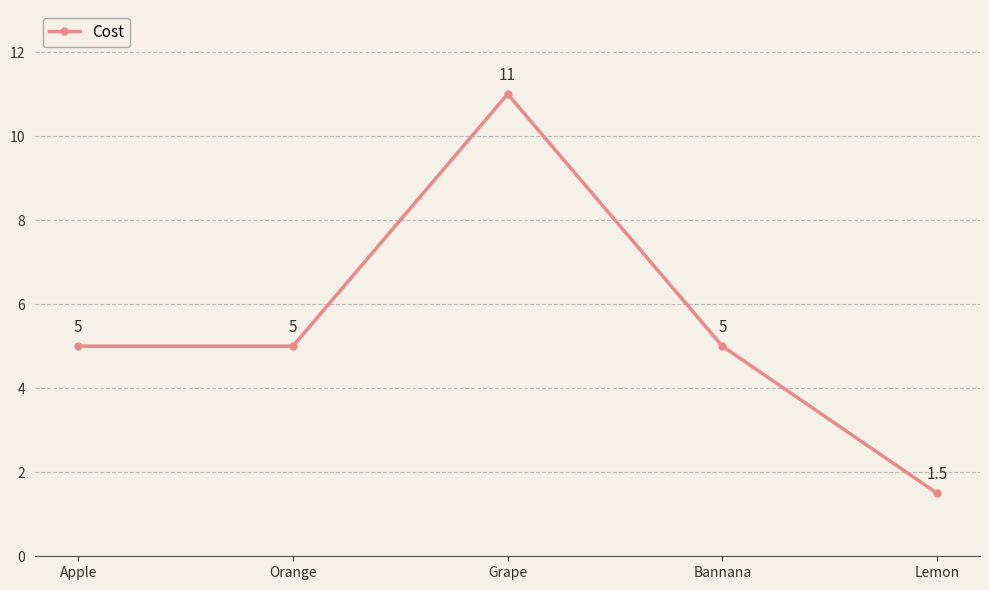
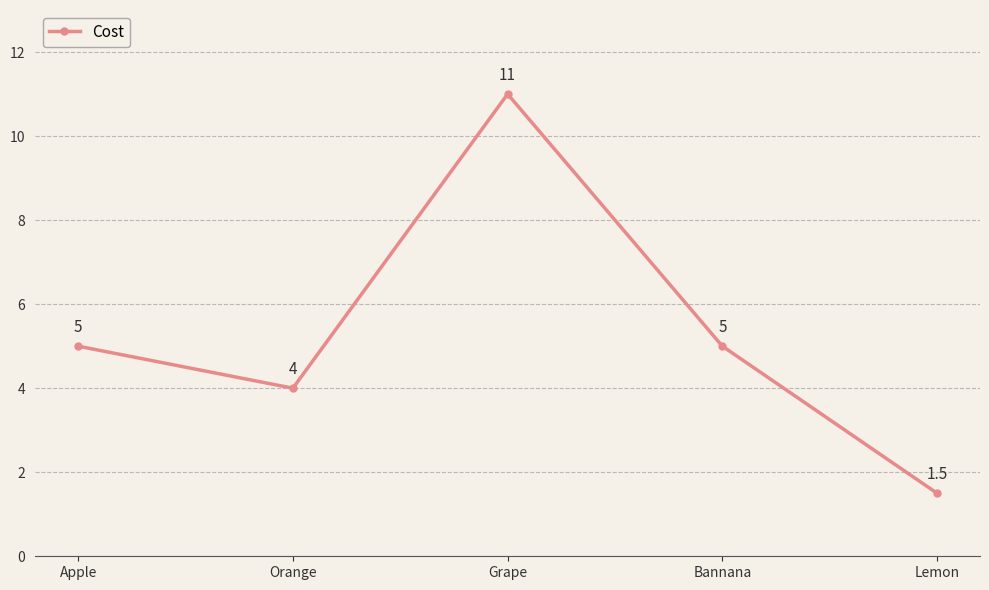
  {
    "Apple": 5,
-   "Orange": 5,
+   "Orange": 4,
    "Grape": 11,
    "Bannana": 5,
    "Lemon": 1.5
  }
